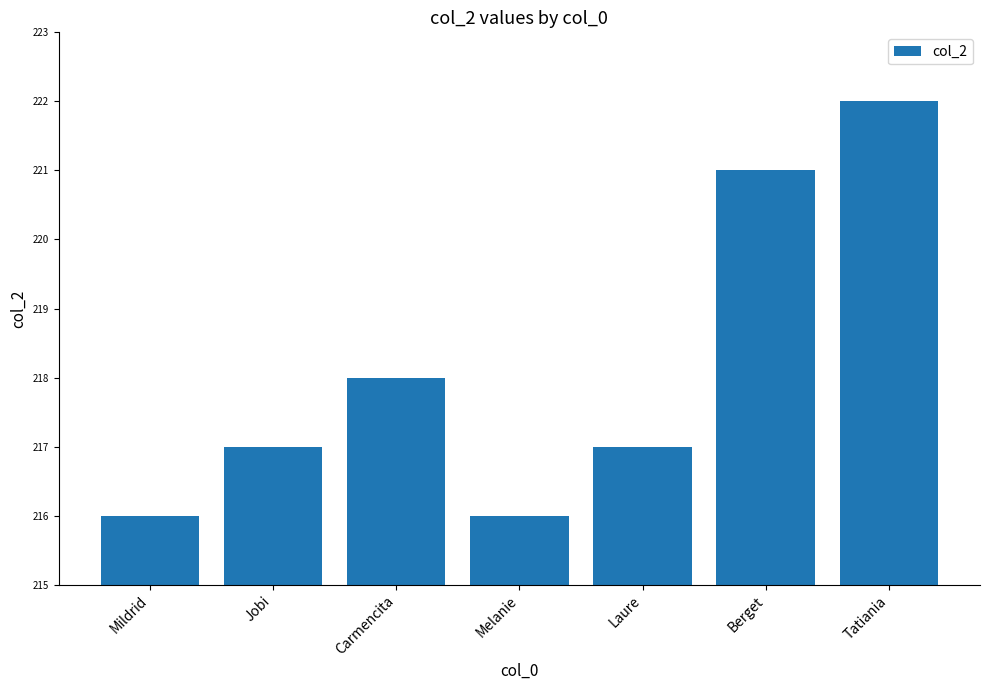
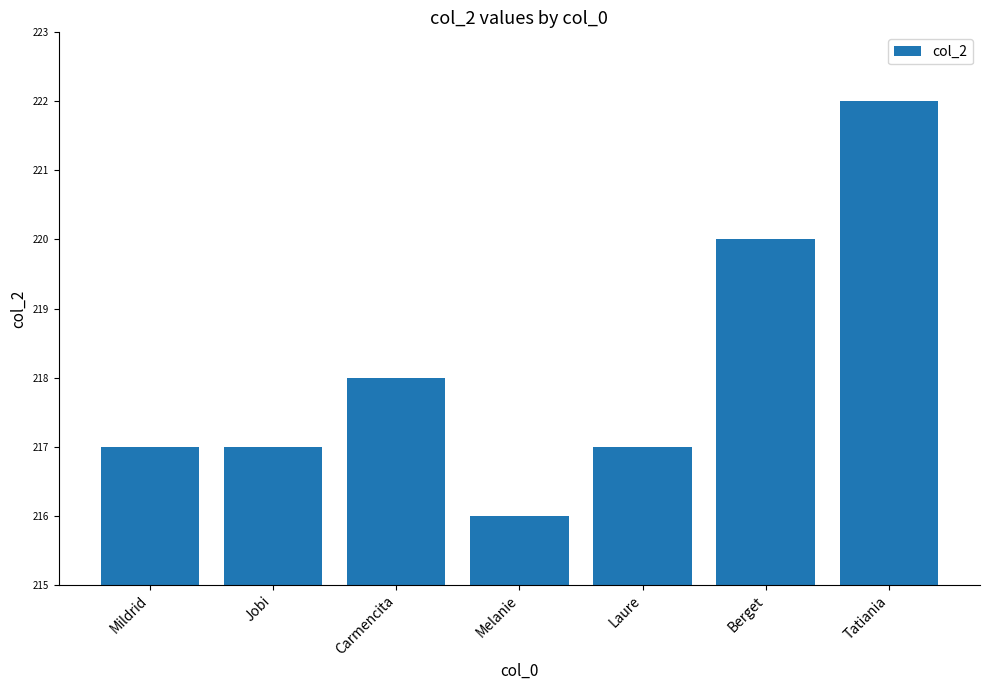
  {
-   "Mildrid": 216,
+   "Mildrid": 217,
    "Jobi": 217,
    "Carmencita": 218,
    "Melanie": 216,
    "Laure": 217,
-   "Berget": 221,
+   "Berget": 220,
    "Tatiania": 222
  }
